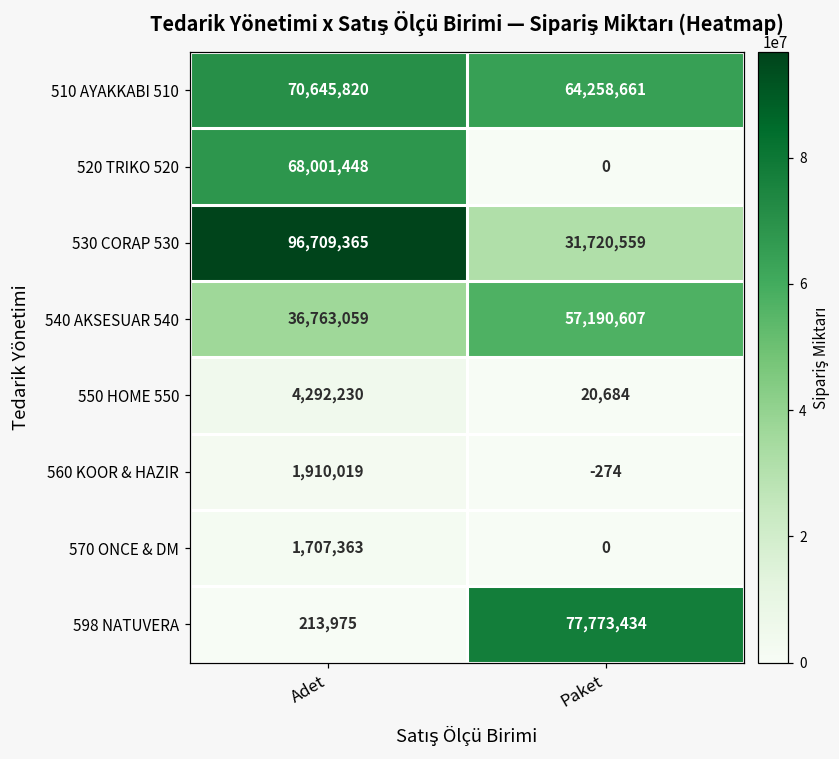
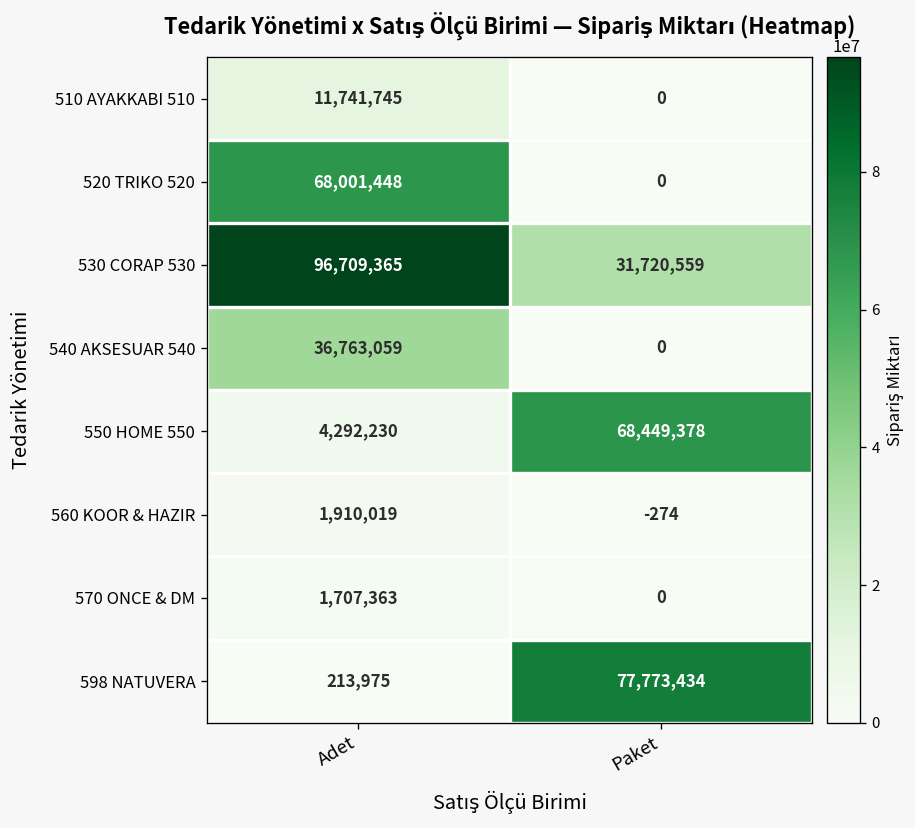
  {
    "510 AYAKKABI 510": {
-     "Adet": "70,645,820",
-     "Paket": "64,258,661"
+     "Adet": "11,741,745",
+     "Paket": "0"
    },
    "520 TRIKO 520": {
      "Adet": "68,001,448",
      "Paket": "0"
    },
    "530 CORAP 530": {
      "Adet": "96,709,365",
      "Paket": "31,720,559"
    },
    "540 AKSESUAR 540": {
      "Adet": "36,763,059",
-     "Paket": "57,190,607"
+     "Paket": "0"
    },
    "550 HOME 550": {
      "Adet": "4,292,230",
-     "Paket": "20,684"
+     "Paket": "68,449,378"
    },
    "560 KOOR & HAZIR": {
      "Adet": "1,910,019",
      "Paket": "-274"
    },
    "570 ONCE & DM": {
      "Adet": "1,707,363",
      "Paket": "0"
    },
    "598 NATUVERA": {
      "Adet": "213,975",
      "Paket": "77,773,434"
    }
  }
